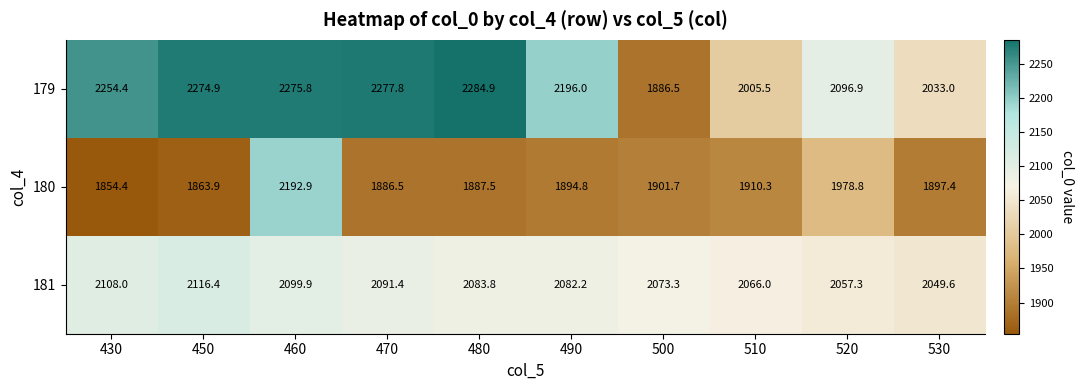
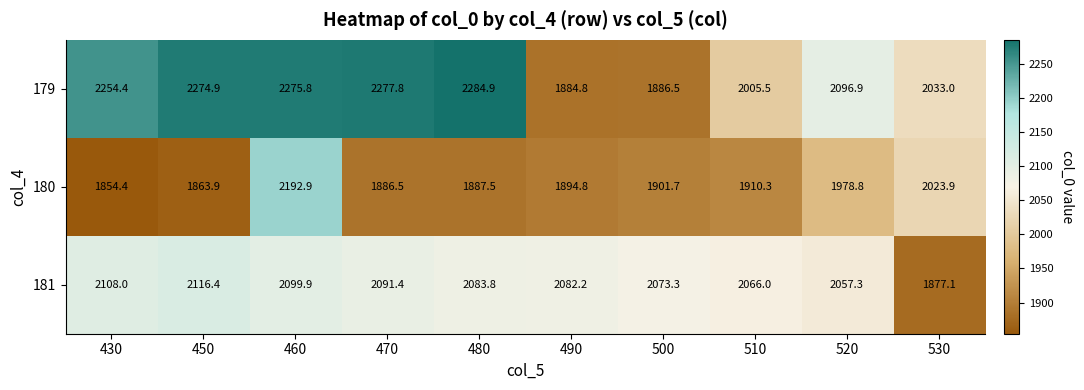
  {
    "179": {
      "430": 2254.4,
      "450": 2274.9,
      "460": 2275.8,
      "470": 2277.8,
      "480": 2284.9,
-     "490": 2196.0,
+     "490": 1884.8,
      "500": 1886.5,
      "510": 2005.5,
      "520": 2096.9,
      "530": 2033.0
    },
    "180": {
      "430": 1854.4,
      "450": 1863.9,
      "460": 2192.9,
      "470": 1886.5,
      "480": 1887.5,
      "490": 1894.8,
      "500": 1901.7,
      "510": 1910.3,
      "520": 1978.8,
-     "530": 1897.4
+     "530": 2023.9
    },
    "181": {
      "430": 2108.0,
      "450": 2116.4,
      "460": 2099.9,
      "470": 2091.4,
      "480": 2083.8,
      "490": 2082.2,
      "500": 2073.3,
      "510": 2066.0,
      "520": 2057.3,
-     "530": 2049.6
+     "530": 1877.1
    }
  }
